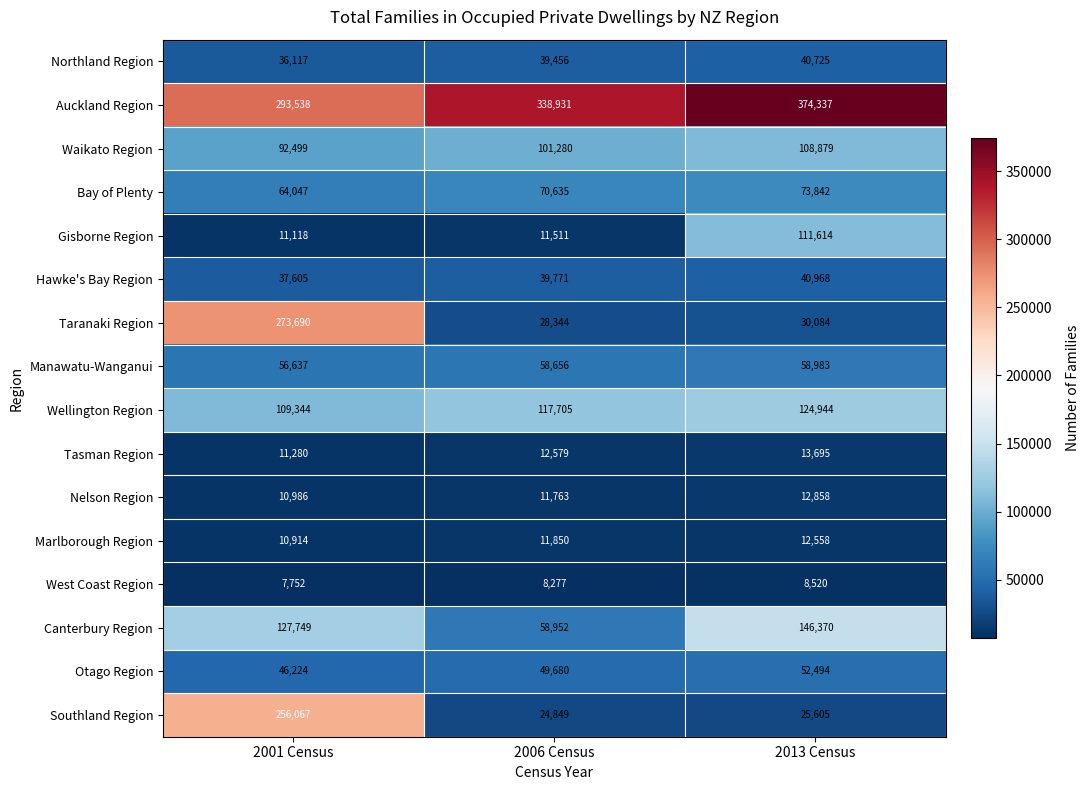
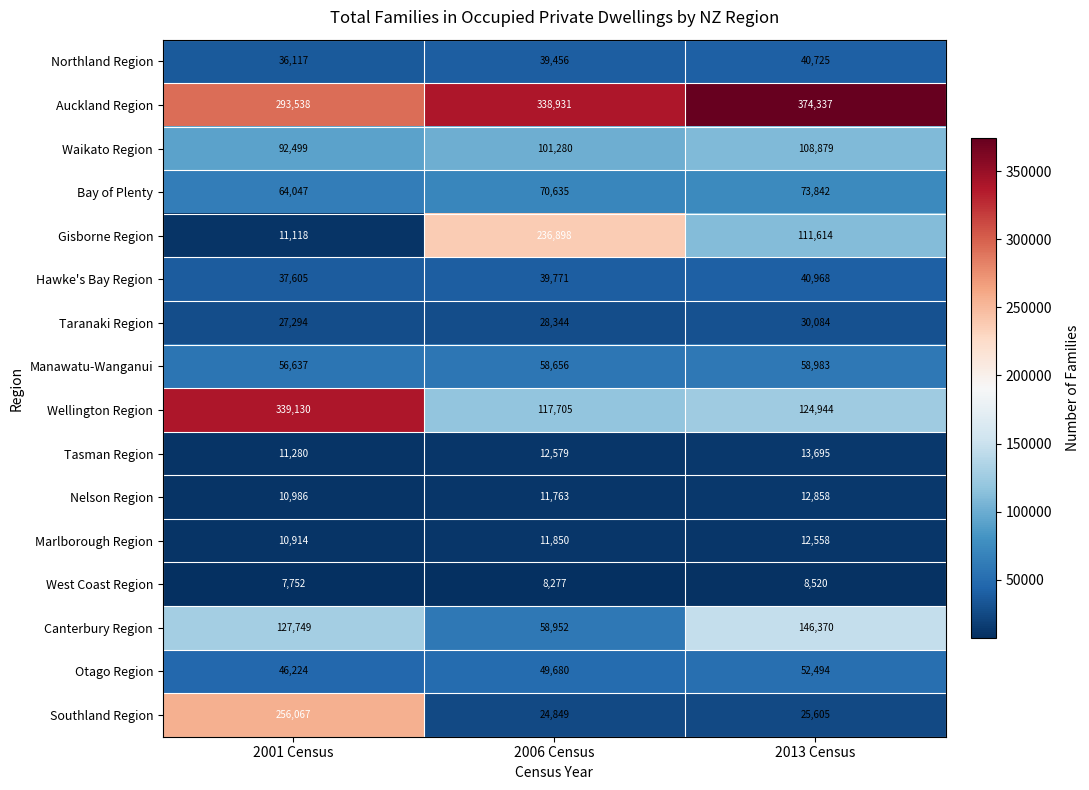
  {
    "Northland Region": {
      "2001 Census": "36,117",
      "2006 Census": "39,456",
      "2013 Census": "40,725"
    },
    "Auckland Region": {
      "2001 Census": "293,538",
      "2006 Census": "338,931",
      "2013 Census": "374,337"
    },
    "Waikato Region": {
      "2001 Census": "92,499",
      "2006 Census": "101,280",
      "2013 Census": "108,879"
    },
    "Bay of Plenty": {
      "2001 Census": "64,047",
      "2006 Census": "70,635",
      "2013 Census": "73,842"
    },
    "Gisborne Region": {
      "2001 Census": "11,118",
-     "2006 Census": "11,511",
+     "2006 Census": "236,898",
      "2013 Census": "111,614"
    },
    "Hawke's Bay Region": {
      "2001 Census": "37,605",
      "2006 Census": "39,771",
      "2013 Census": "40,968"
    },
    "Taranaki Region": {
-     "2001 Census": "273,690",
+     "2001 Census": "27,294",
      "2006 Census": "28,344",
      "2013 Census": "30,084"
    },
    "Manawatu-Wanganui": {
      "2001 Census": "56,637",
      "2006 Census": "58,656",
      "2013 Census": "58,983"
    },
    "Wellington Region": {
-     "2001 Census": "109,344",
+     "2001 Census": "339,130",
      "2006 Census": "117,705",
      "2013 Census": "124,944"
    },
    "Tasman Region": {
      "2001 Census": "11,280",
      "2006 Census": "12,579",
      "2013 Census": "13,695"
    },
    "Nelson Region": {
      "2001 Census": "10,986",
      "2006 Census": "11,763",
      "2013 Census": "12,858"
    },
    "Marlborough Region": {
      "2001 Census": "10,914",
      "2006 Census": "11,850",
      "2013 Census": "12,558"
    },
    "West Coast Region": {
      "2001 Census": "7,752",
      "2006 Census": "8,277",
      "2013 Census": "8,520"
    },
    "Canterbury Region": {
      "2001 Census": "127,749",
      "2006 Census": "58,952",
      "2013 Census": "146,370"
    },
    "Otago Region": {
      "2001 Census": "46,224",
      "2006 Census": "49,680",
      "2013 Census": "52,494"
    },
    "Southland Region": {
      "2001 Census": "256,067",
      "2006 Census": "24,849",
      "2013 Census": "25,605"
    }
  }
